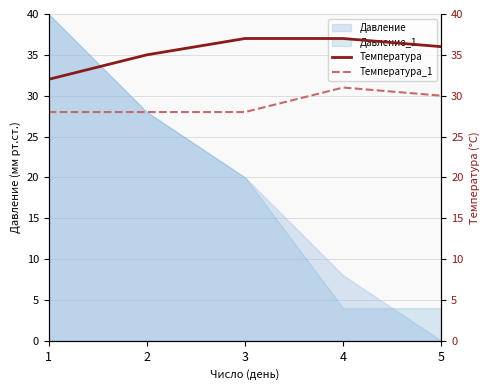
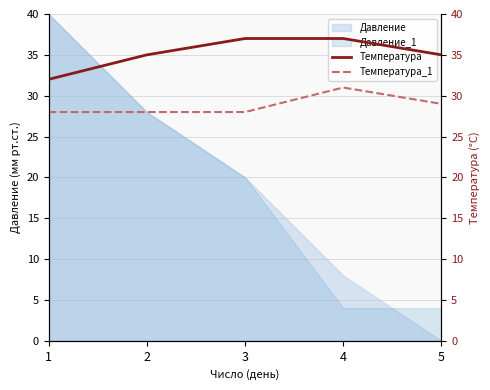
  {
    "Температура": {
      "1": 32,
      "2": 35,
      "3": 37,
-     "5": 36
+     "5": 35
    },
    "Температура_1": {
      "1": 28,
      "2": 28,
      "3": 28,
      "4": 31,
-     "5": 30
+     "5": 29
    }
  }
